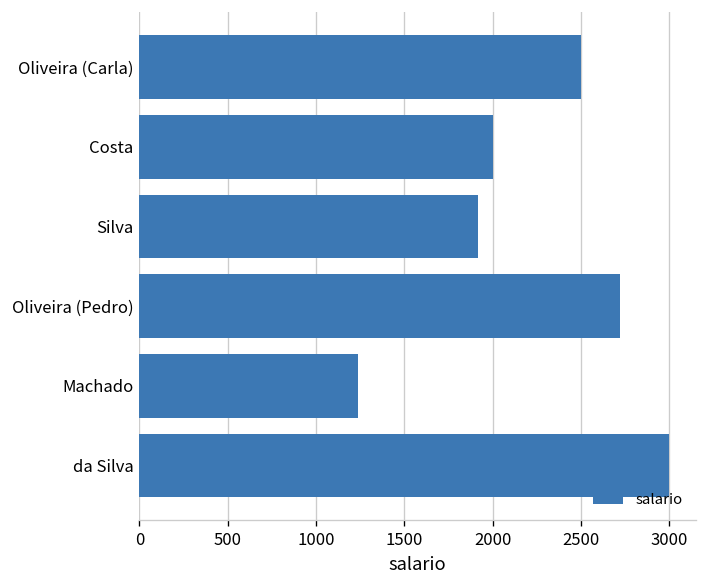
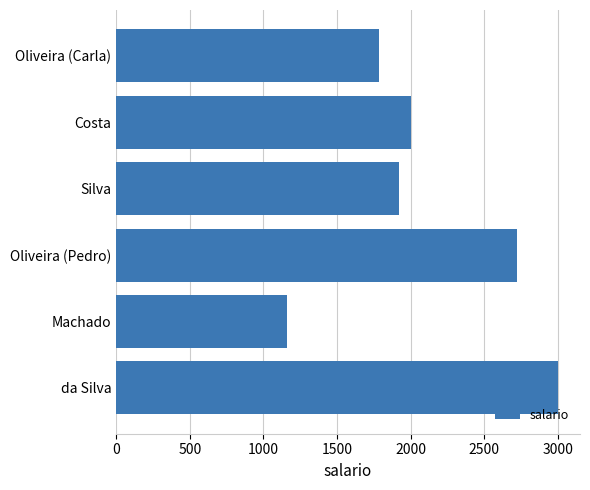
  {
-   "Oliveira (Carla)": 2500,
+   "Oliveira (Carla)": 1790,
    "Costa": 2000,
    "Silva": 1920,
    "Oliveira (Pedro)": 2720,
-   "Machado": 1230,
+   "Machado": 1160,
    "da Silva": 3000
  }
